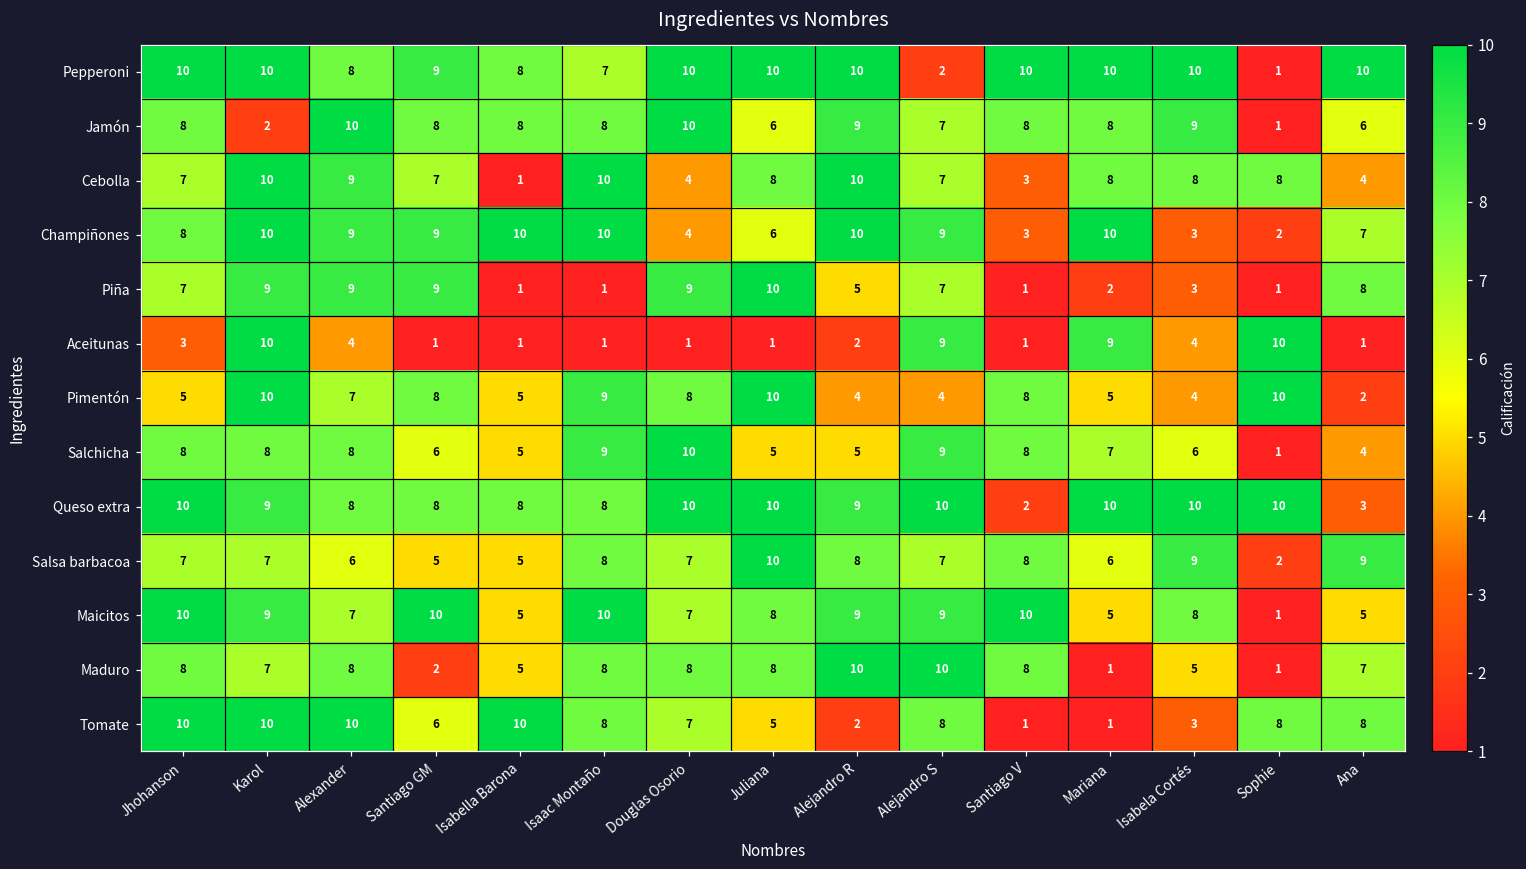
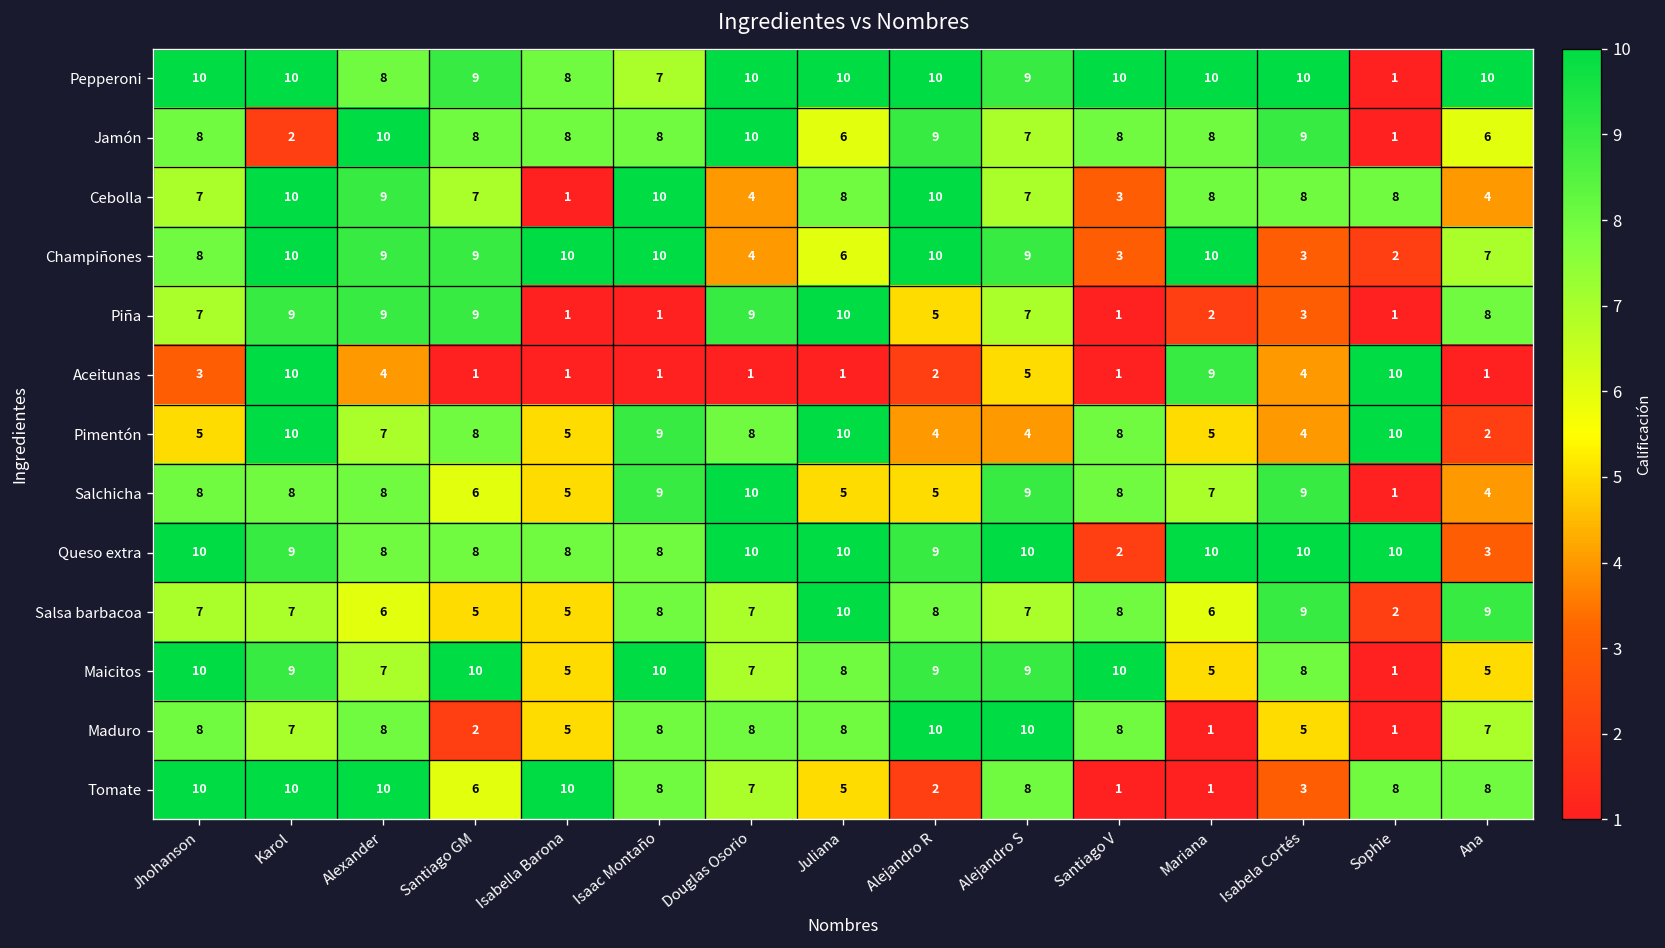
  {
    "Pepperoni": {
      "Jhohanson": 10,
      "Karol": 10,
      "Alexander": 8,
      "Santiago GM": 9,
      "Isabella Barona": 8,
      "Isaac Montaño": 7,
      "Douglas Osorio": 10,
      "Juliana": 10,
      "Alejandro R": 10,
-     "Alejandro S": 2,
+     "Alejandro S": 9,
      "Santiago V": 10,
      "Mariana": 10,
      "Isabela Cortés": 10,
      "Sophie": 1,
      "Ana": 10
    },
    "Jamón": {
      "Jhohanson": 8,
      "Karol": 2,
      "Alexander": 10,
      "Santiago GM": 8,
      "Isabella Barona": 8,
      "Isaac Montaño": 8,
      "Douglas Osorio": 10,
      "Juliana": 6,
      "Alejandro R": 9,
      "Alejandro S": 7,
      "Santiago V": 8,
      "Mariana": 8,
      "Isabela Cortés": 9,
      "Sophie": 1,
      "Ana": 6
    },
    "Cebolla": {
      "Jhohanson": 7,
      "Karol": 10,
      "Alexander": 9,
      "Santiago GM": 7,
      "Isabella Barona": 1,
      "Isaac Montaño": 10,
      "Douglas Osorio": 4,
      "Juliana": 8,
      "Alejandro R": 10,
      "Alejandro S": 7,
      "Santiago V": 3,
      "Mariana": 8,
      "Isabela Cortés": 8,
      "Sophie": 8,
      "Ana": 4
    },
    "Champiñones": {
      "Jhohanson": 8,
      "Karol": 10,
      "Alexander": 9,
      "Santiago GM": 9,
      "Isabella Barona": 10,
      "Isaac Montaño": 10,
      "Douglas Osorio": 4,
      "Juliana": 6,
      "Alejandro R": 10,
      "Alejandro S": 9,
      "Santiago V": 3,
      "Mariana": 10,
      "Isabela Cortés": 3,
      "Sophie": 2,
      "Ana": 7
    },
    "Piña": {
      "Jhohanson": 7,
      "Karol": 9,
      "Alexander": 9,
      "Santiago GM": 9,
      "Isabella Barona": 1,
      "Isaac Montaño": 1,
      "Douglas Osorio": 9,
      "Juliana": 10,
      "Alejandro R": 5,
      "Alejandro S": 7,
      "Santiago V": 1,
      "Mariana": 2,
      "Isabela Cortés": 3,
      "Sophie": 1,
      "Ana": 8
    },
    "Aceitunas": {
      "Jhohanson": 3,
      "Karol": 10,
      "Alexander": 4,
      "Santiago GM": 1,
      "Isabella Barona": 1,
      "Isaac Montaño": 1,
      "Douglas Osorio": 1,
      "Juliana": 1,
      "Alejandro R": 2,
-     "Alejandro S": 9,
+     "Alejandro S": 5,
      "Santiago V": 1,
      "Mariana": 9,
      "Isabela Cortés": 4,
      "Sophie": 10,
      "Ana": 1
    },
    "Pimentón": {
      "Jhohanson": 5,
      "Karol": 10,
      "Alexander": 7,
      "Santiago GM": 8,
      "Isabella Barona": 5,
      "Isaac Montaño": 9,
      "Douglas Osorio": 8,
      "Juliana": 10,
      "Alejandro R": 4,
      "Alejandro S": 4,
      "Santiago V": 8,
      "Mariana": 5,
      "Isabela Cortés": 4,
      "Sophie": 10,
      "Ana": 2
    },
    "Salchicha": {
      "Jhohanson": 8,
      "Karol": 8,
      "Alexander": 8,
      "Santiago GM": 6,
      "Isabella Barona": 5,
      "Isaac Montaño": 9,
      "Douglas Osorio": 10,
      "Juliana": 5,
      "Alejandro R": 5,
      "Alejandro S": 9,
      "Santiago V": 8,
      "Mariana": 7,
-     "Isabela Cortés": 6,
+     "Isabela Cortés": 9,
      "Sophie": 1,
      "Ana": 4
    },
    "Queso extra": {
      "Jhohanson": 10,
      "Karol": 9,
      "Alexander": 8,
      "Santiago GM": 8,
      "Isabella Barona": 8,
      "Isaac Montaño": 8,
      "Douglas Osorio": 10,
      "Juliana": 10,
      "Alejandro R": 9,
      "Alejandro S": 10,
      "Santiago V": 2,
      "Mariana": 10,
      "Isabela Cortés": 10,
      "Sophie": 10,
      "Ana": 3
    },
    "Salsa barbacoa": {
      "Jhohanson": 7,
      "Karol": 7,
      "Alexander": 6,
      "Santiago GM": 5,
      "Isabella Barona": 5,
      "Isaac Montaño": 8,
      "Douglas Osorio": 7,
      "Juliana": 10,
      "Alejandro R": 8,
      "Alejandro S": 7,
      "Santiago V": 8,
      "Mariana": 6,
      "Isabela Cortés": 9,
      "Sophie": 2,
      "Ana": 9
    },
    "Maicitos": {
      "Jhohanson": 10,
      "Karol": 9,
      "Alexander": 7,
      "Santiago GM": 10,
      "Isabella Barona": 5,
      "Isaac Montaño": 10,
      "Douglas Osorio": 7,
      "Juliana": 8,
      "Alejandro R": 9,
      "Alejandro S": 9,
      "Santiago V": 10,
      "Mariana": 5,
      "Isabela Cortés": 8,
      "Sophie": 1,
      "Ana": 5
    },
    "Maduro": {
      "Jhohanson": 8,
      "Karol": 7,
      "Alexander": 8,
      "Santiago GM": 2,
      "Isabella Barona": 5,
      "Isaac Montaño": 8,
      "Douglas Osorio": 8,
      "Juliana": 8,
      "Alejandro R": 10,
      "Alejandro S": 10,
      "Santiago V": 8,
      "Mariana": 1,
      "Isabela Cortés": 5,
      "Sophie": 1,
      "Ana": 7
    },
    "Tomate": {
      "Jhohanson": 10,
      "Karol": 10,
      "Alexander": 10,
      "Santiago GM": 6,
      "Isabella Barona": 10,
      "Isaac Montaño": 8,
      "Douglas Osorio": 7,
      "Juliana": 5,
      "Alejandro R": 2,
      "Alejandro S": 8,
      "Santiago V": 1,
      "Mariana": 1,
      "Isabela Cortés": 3,
      "Sophie": 8,
      "Ana": 8
    }
  }
